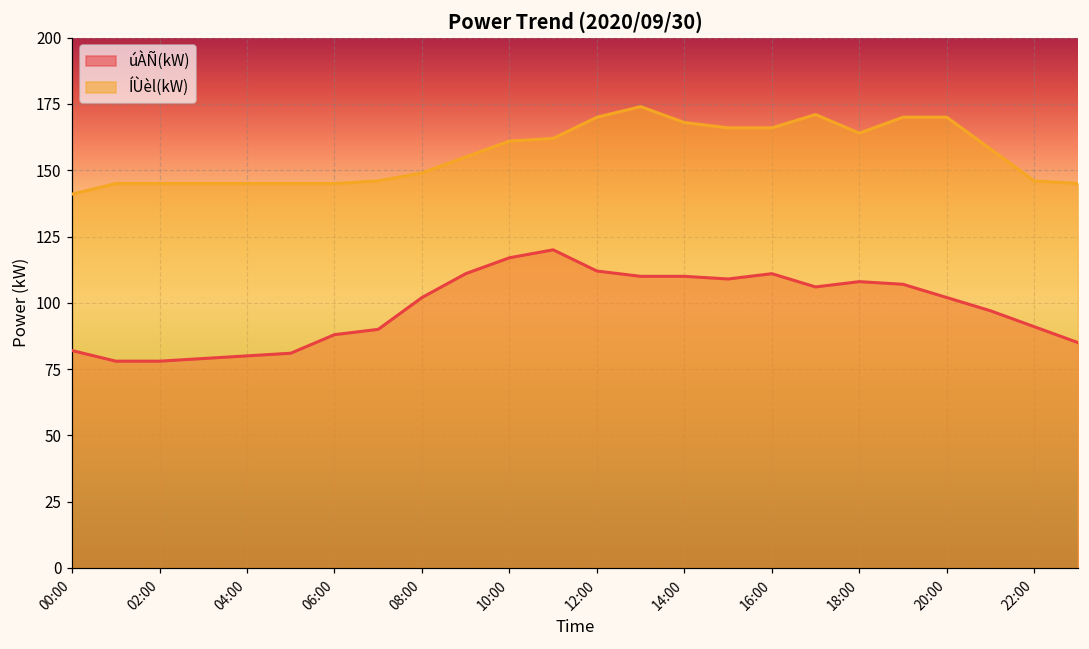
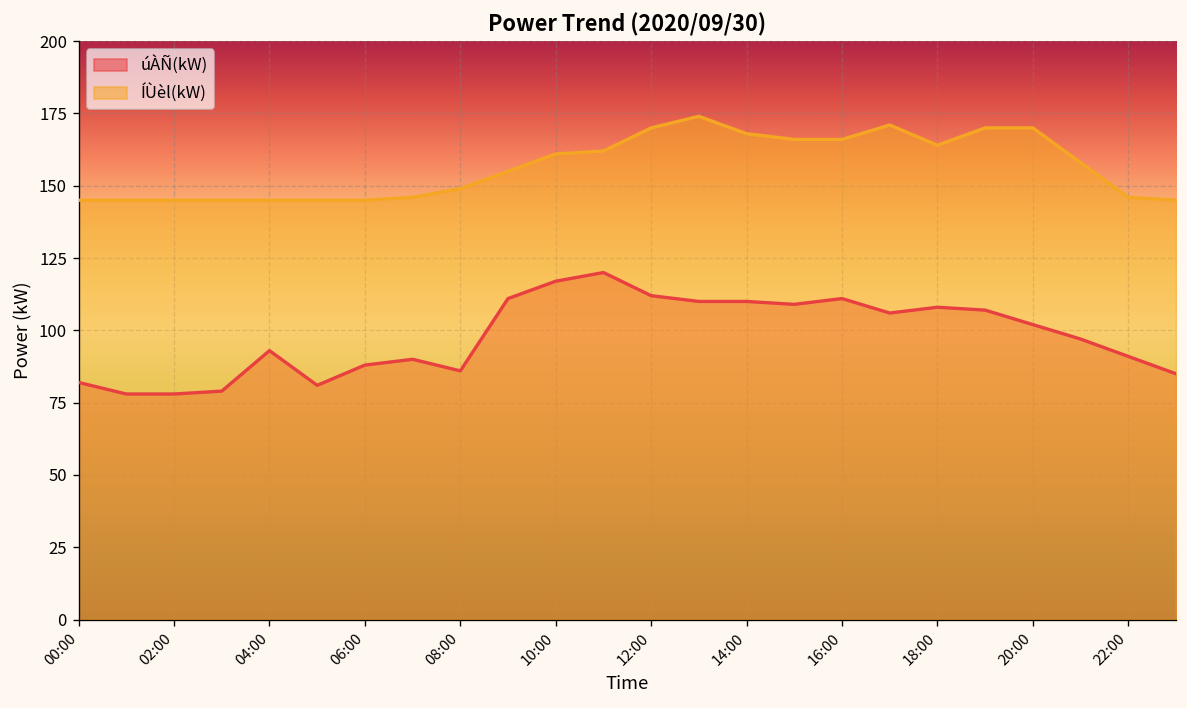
  {
    "úÀÑ(kW)": {
      "00:00": 82,
      "02:00": 78,
-     "04:00": 80,
+     "04:00": 93,
      "06:00": 88,
-     "08:00": 102,
+     "08:00": 86,
      "10:00": 117,
      "12:00": 112,
      "14:00": 110,
      "16:00": 111,
      "18:00": 108,
      "20:00": 102,
      "22:00": 91
    },
    "ÍÙèl(kW)": {
-     "00:00": 141,
+     "00:00": 145,
      "02:00": 145,
      "04:00": 145,
      "06:00": 145,
      "08:00": 149,
      "10:00": 161,
      "12:00": 170,
      "14:00": 168,
      "16:00": 166,
      "18:00": 164,
      "20:00": 170,
      "22:00": 146
    }
  }
